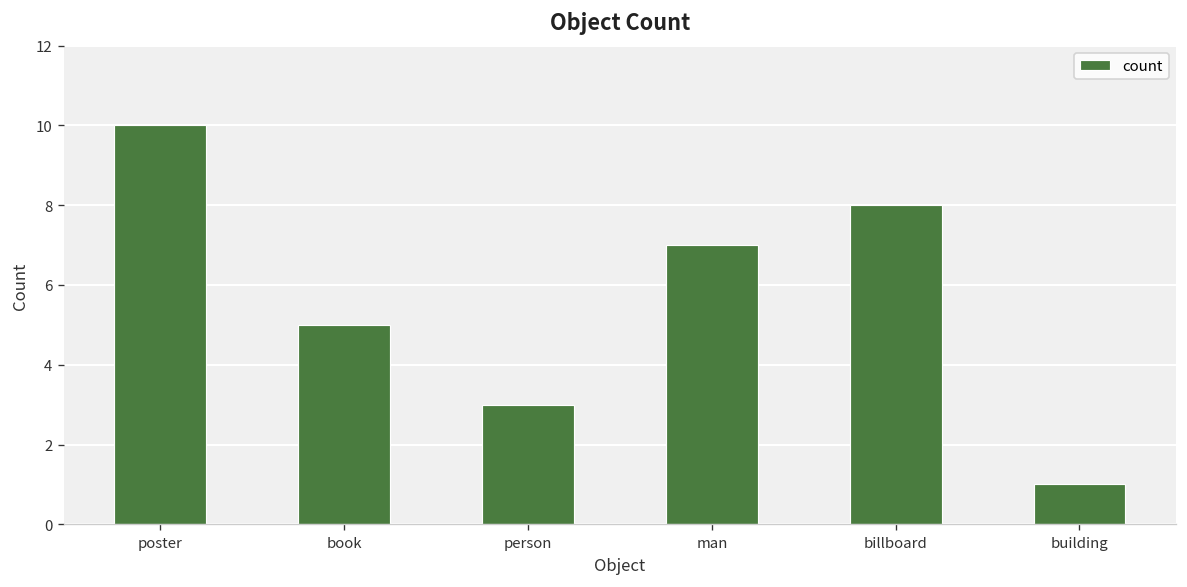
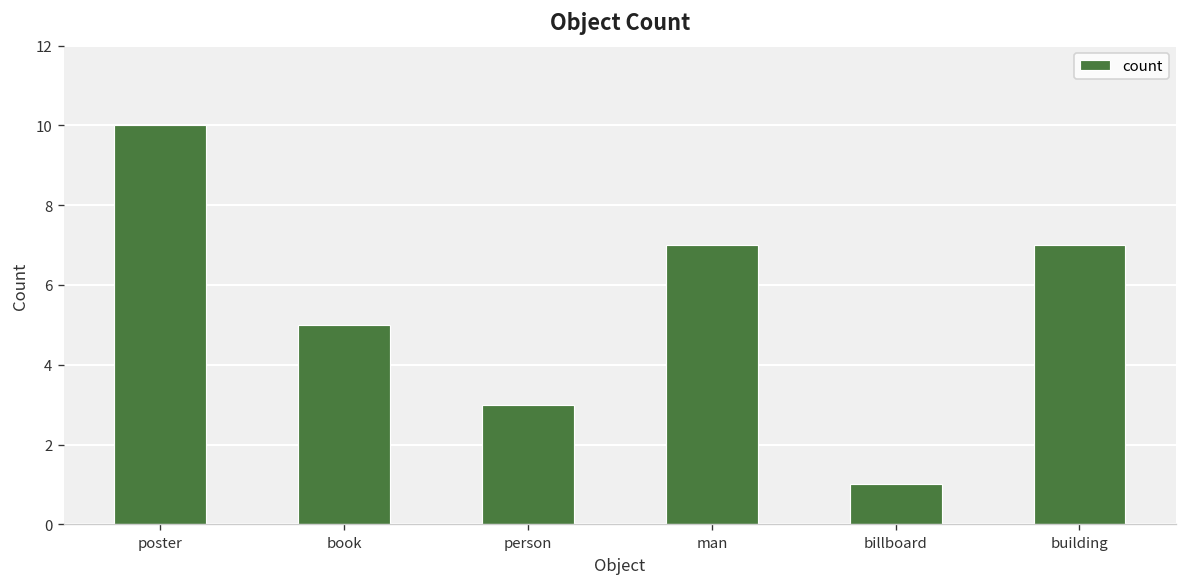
  {
    "poster": 10,
    "book": 5,
    "person": 3,
    "man": 7,
-   "billboard": 8,
-   "building": 1
+   "billboard": 1,
+   "building": 7
  }
